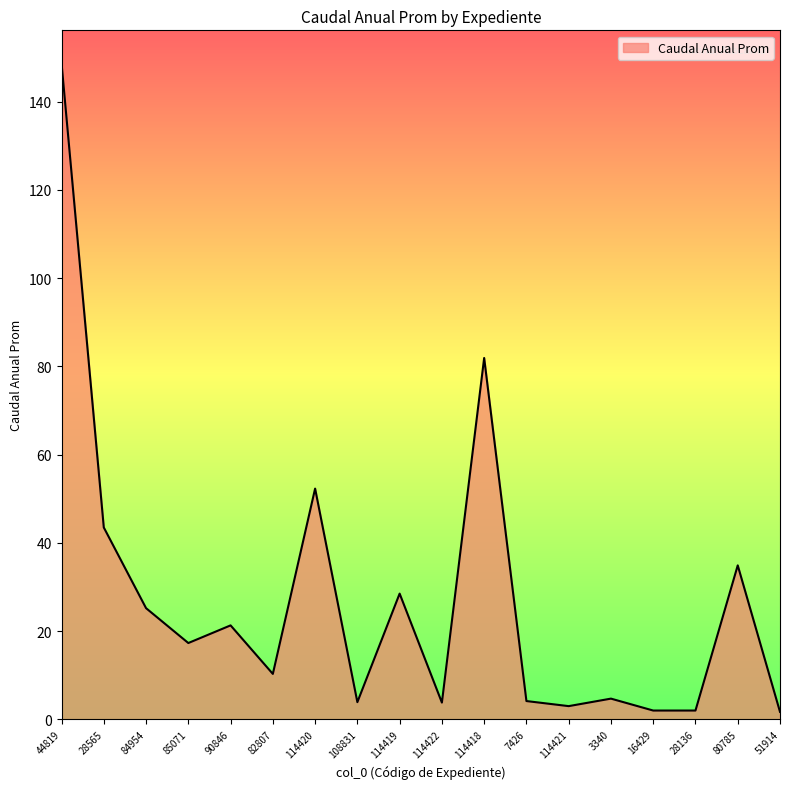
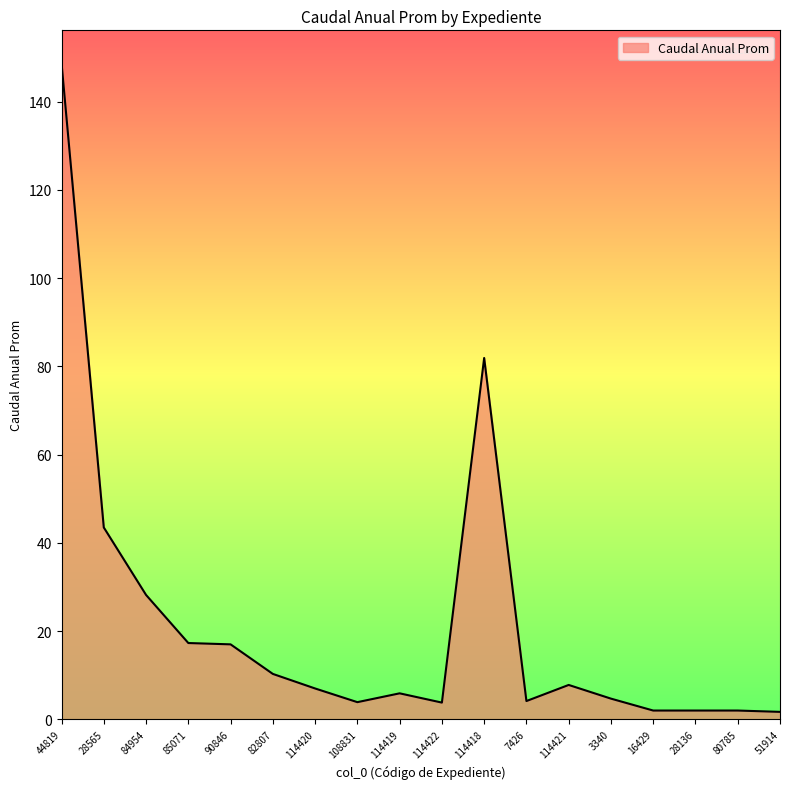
  {
    "44819": 149,
    "28565": 43,
-   "84954": 25,
+   "84954": 28,
    "85071": 17,
-   "90846": 21,
+   "90846": 17,
    "82807": 10,
-   "114420": 52,
+   "114420": 7,
    "108831": 4,
-   "114419": 29,
+   "114419": 6,
    "114422": 4,
    "114418": 82,
    "7426": 4,
-   "114421": 3,
+   "114421": 8,
    "3340": 5,
    "16429": 2,
    "28136": 2,
-   "80785": 35,
+   "80785": 2,
    "51914": 2
  }
